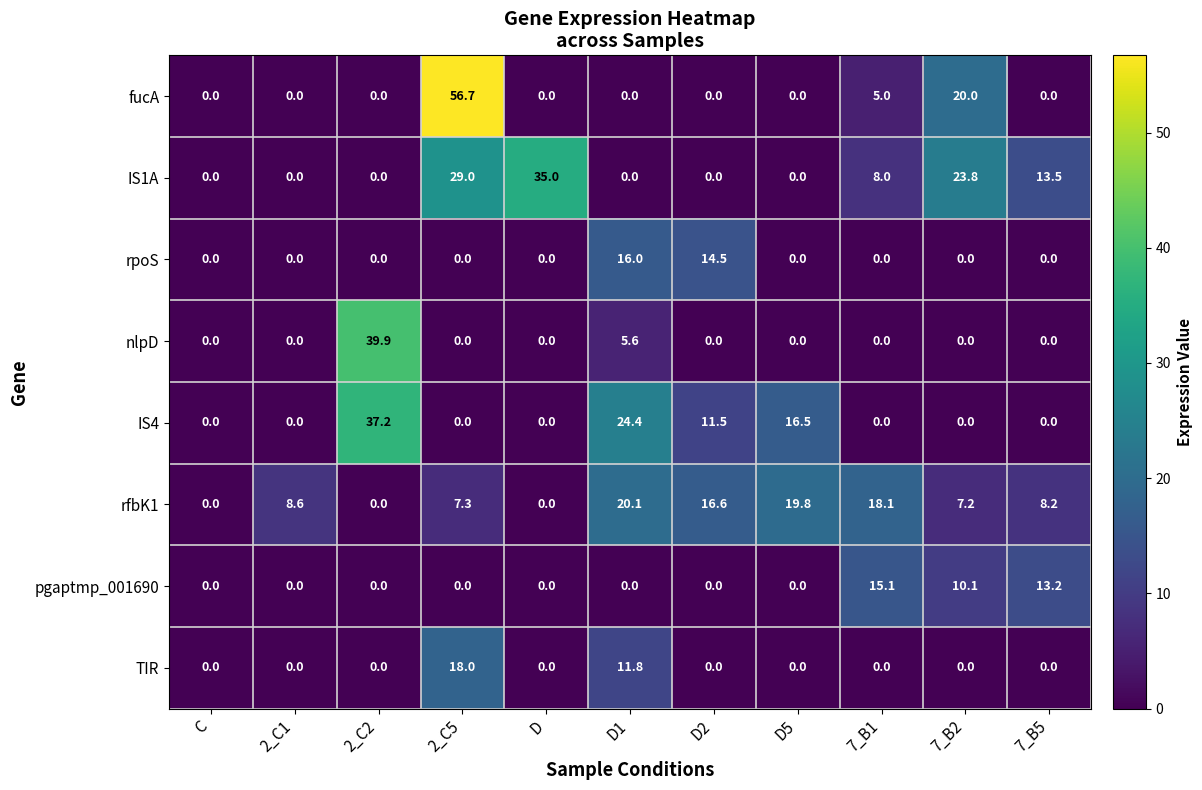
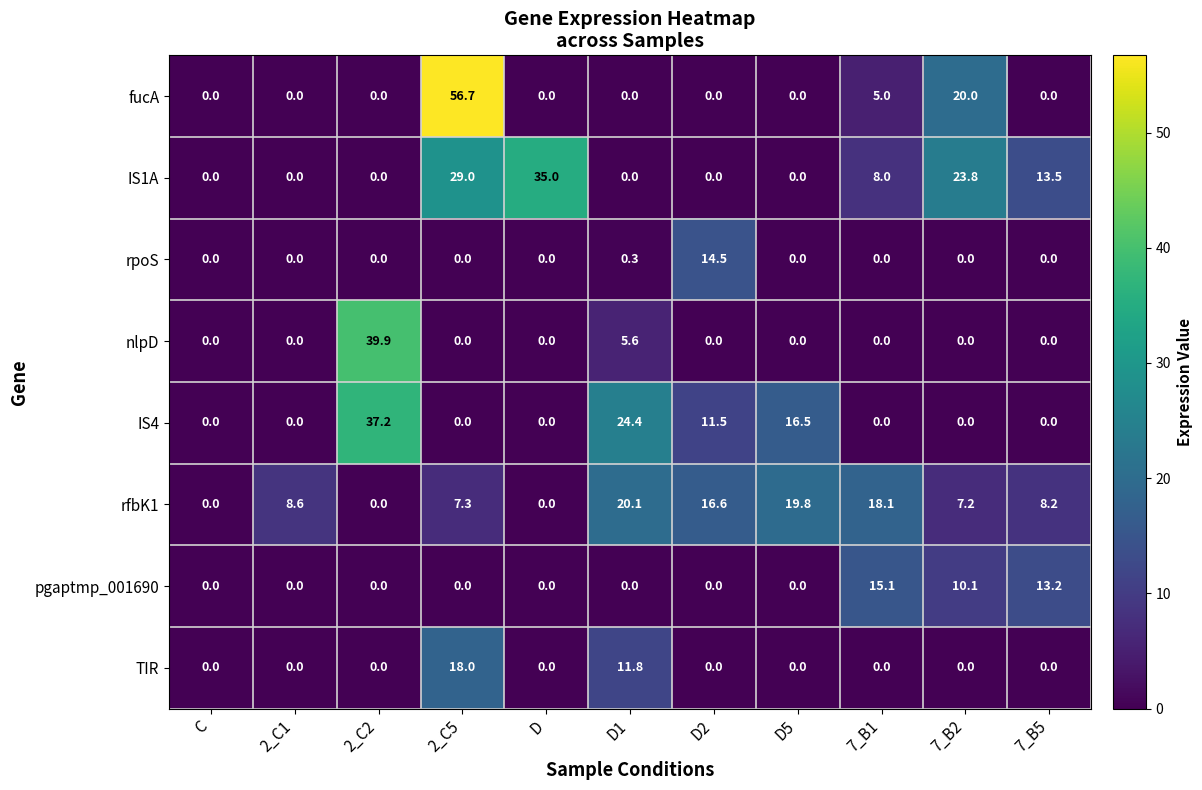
  {
    "fucA": {
      "C": 0.0,
      "2_C1": 0.0,
      "2_C2": 0.0,
      "2_C5": 56.7,
      "D": 0.0,
      "D1": 0.0,
      "D2": 0.0,
      "D5": 0.0,
      "7_B1": 5.0,
      "7_B2": 20.0,
      "7_B5": 0.0
    },
    "IS1A": {
      "C": 0.0,
      "2_C1": 0.0,
      "2_C2": 0.0,
      "2_C5": 29.0,
      "D": 35.0,
      "D1": 0.0,
      "D2": 0.0,
      "D5": 0.0,
      "7_B1": 8.0,
      "7_B2": 23.8,
      "7_B5": 13.5
    },
    "rpoS": {
      "C": 0.0,
      "2_C1": 0.0,
      "2_C2": 0.0,
      "2_C5": 0.0,
      "D": 0.0,
-     "D1": 16.0,
+     "D1": 0.3,
      "D2": 14.5,
      "D5": 0.0,
      "7_B1": 0.0,
      "7_B2": 0.0,
      "7_B5": 0.0
    },
    "nlpD": {
      "C": 0.0,
      "2_C1": 0.0,
      "2_C2": 39.9,
      "2_C5": 0.0,
      "D": 0.0,
      "D1": 5.6,
      "D2": 0.0,
      "D5": 0.0,
      "7_B1": 0.0,
      "7_B2": 0.0,
      "7_B5": 0.0
    },
    "IS4": {
      "C": 0.0,
      "2_C1": 0.0,
      "2_C2": 37.2,
      "2_C5": 0.0,
      "D": 0.0,
      "D1": 24.4,
      "D2": 11.5,
      "D5": 16.5,
      "7_B1": 0.0,
      "7_B2": 0.0,
      "7_B5": 0.0
    },
    "rfbK1": {
      "C": 0.0,
      "2_C1": 8.6,
      "2_C2": 0.0,
      "2_C5": 7.3,
      "D": 0.0,
      "D1": 20.1,
      "D2": 16.6,
      "D5": 19.8,
      "7_B1": 18.1,
      "7_B2": 7.2,
      "7_B5": 8.2
    },
    "pgaptmp_001690": {
      "C": 0.0,
      "2_C1": 0.0,
      "2_C2": 0.0,
      "2_C5": 0.0,
      "D": 0.0,
      "D1": 0.0,
      "D2": 0.0,
      "D5": 0.0,
      "7_B1": 15.1,
      "7_B2": 10.1,
      "7_B5": 13.2
    },
    "TIR": {
      "C": 0.0,
      "2_C1": 0.0,
      "2_C2": 0.0,
      "2_C5": 18.0,
      "D": 0.0,
      "D1": 11.8,
      "D2": 0.0,
      "D5": 0.0,
      "7_B1": 0.0,
      "7_B2": 0.0,
      "7_B5": 0.0
    }
  }
